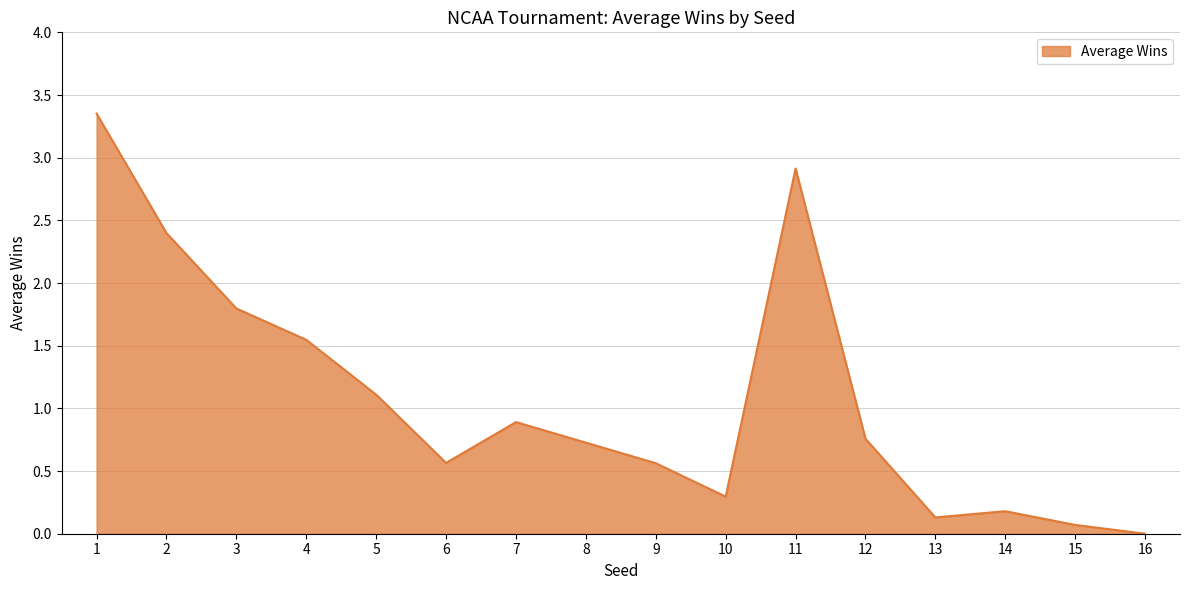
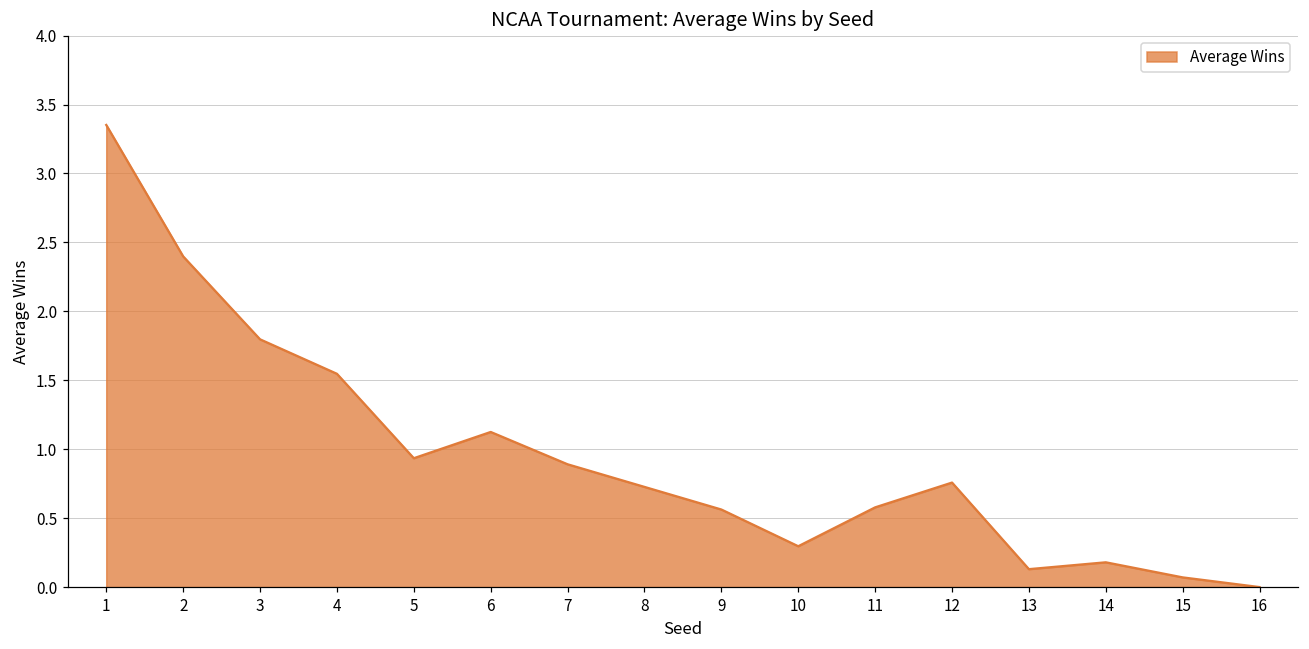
  {
    "1": 3.35,
    "2": 2.40,
    "3": 1.80,
    "4": 1.55,
-   "5": 1.11,
-   "6": 0.57,
+   "5": 0.93,
+   "6": 1.13,
    "7": 0.89,
    "8": 0.73,
    "9": 0.56,
    "10": 0.30,
-   "11": 2.91,
+   "11": 0.58,
    "12": 0.76,
    "13": 0.13,
    "14": 0.18,
    "15": 0.07,
    "16": 0.00
  }
